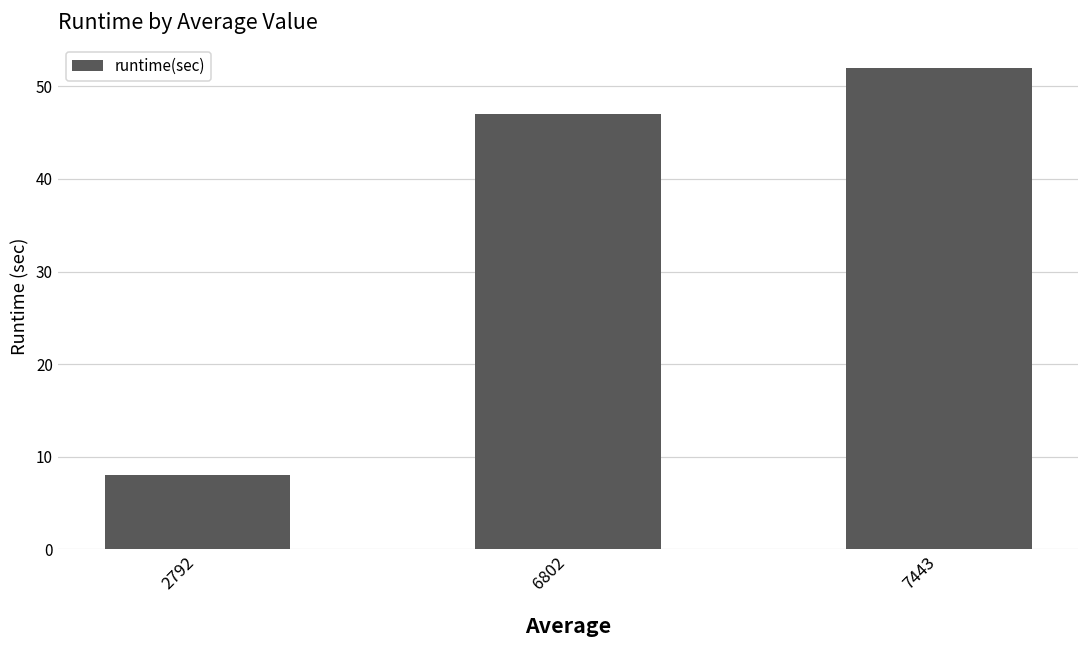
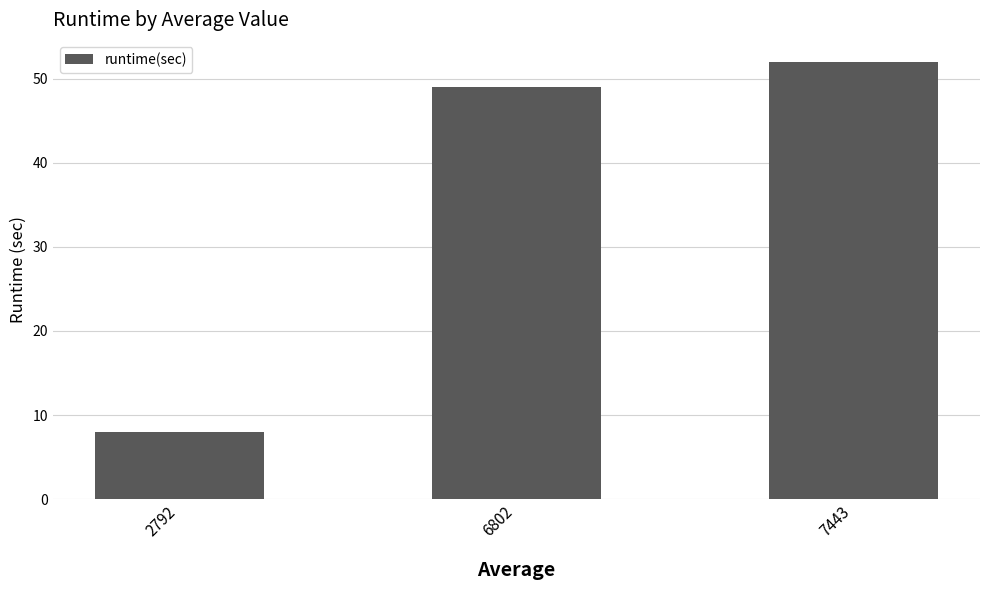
  {
    "2792": 8,
-   "6802": 47,
+   "6802": 49,
    "7443": 52
  }
